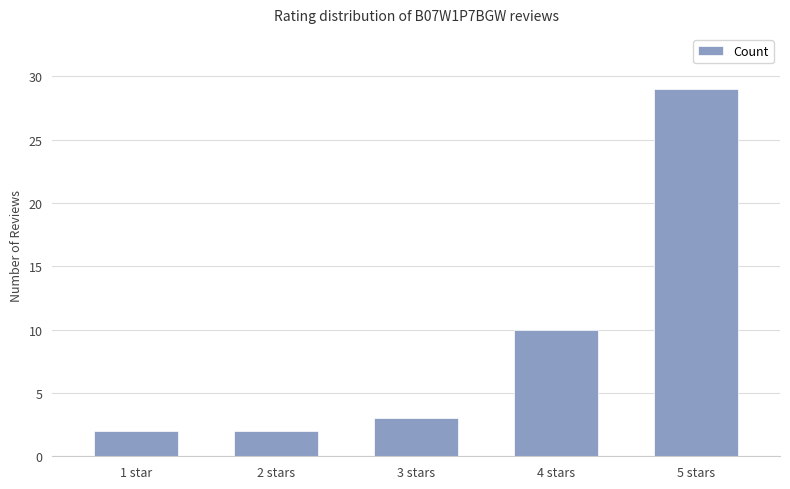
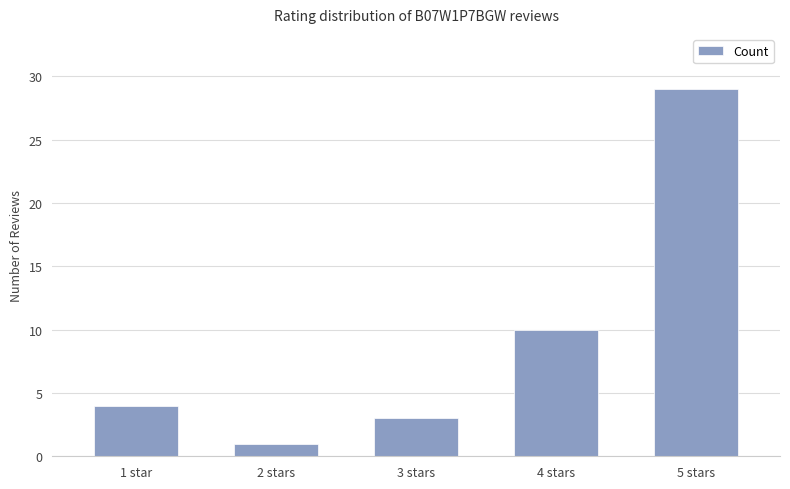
  {
-   "1 star": 2,
-   "2 stars": 2,
+   "1 star": 4,
+   "2 stars": 1,
    "3 stars": 3,
    "4 stars": 10,
    "5 stars": 29
  }
